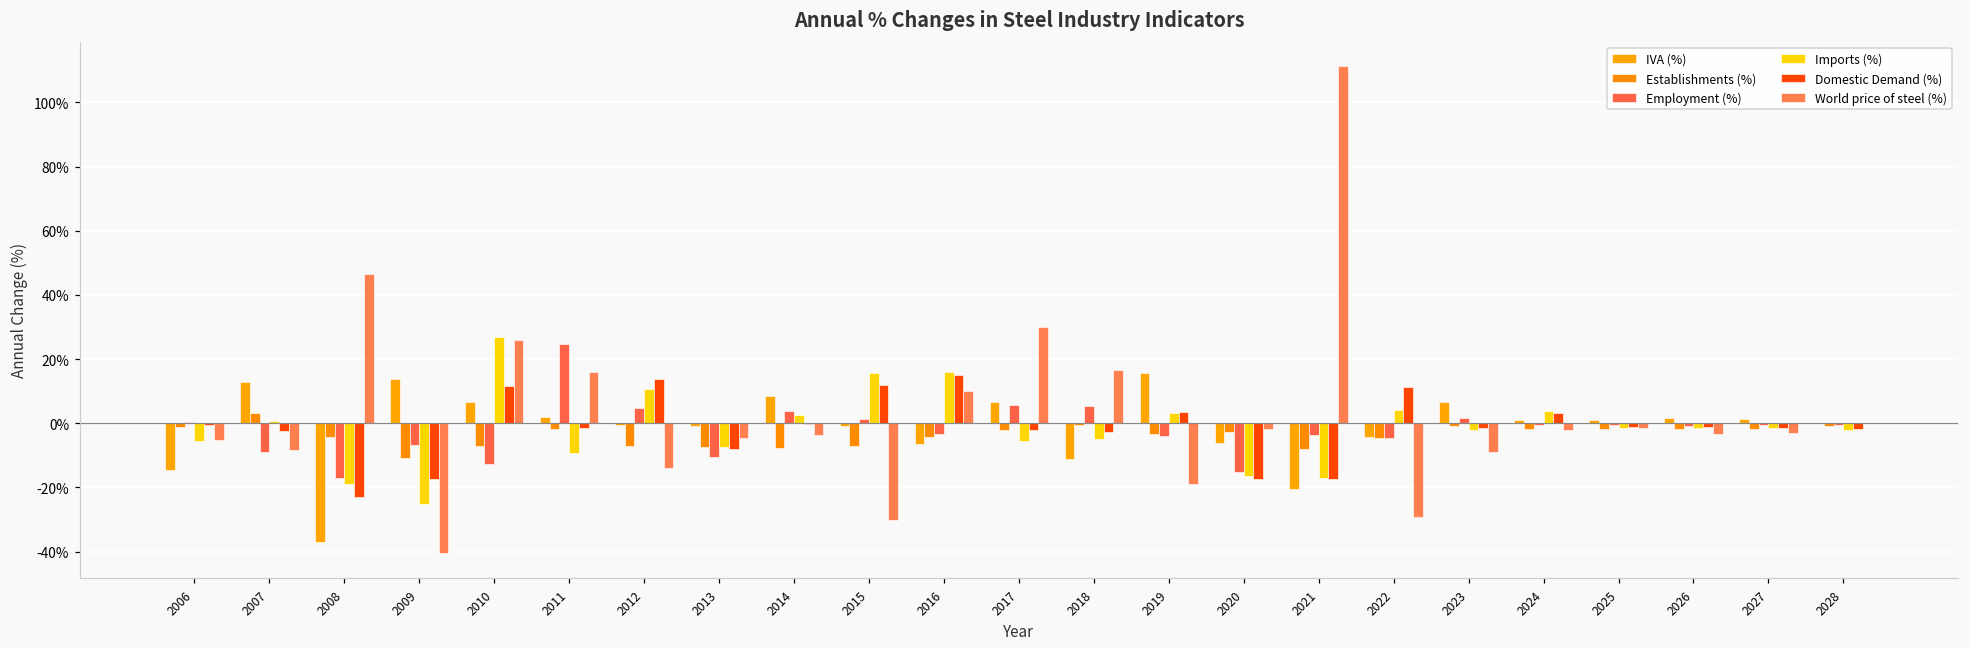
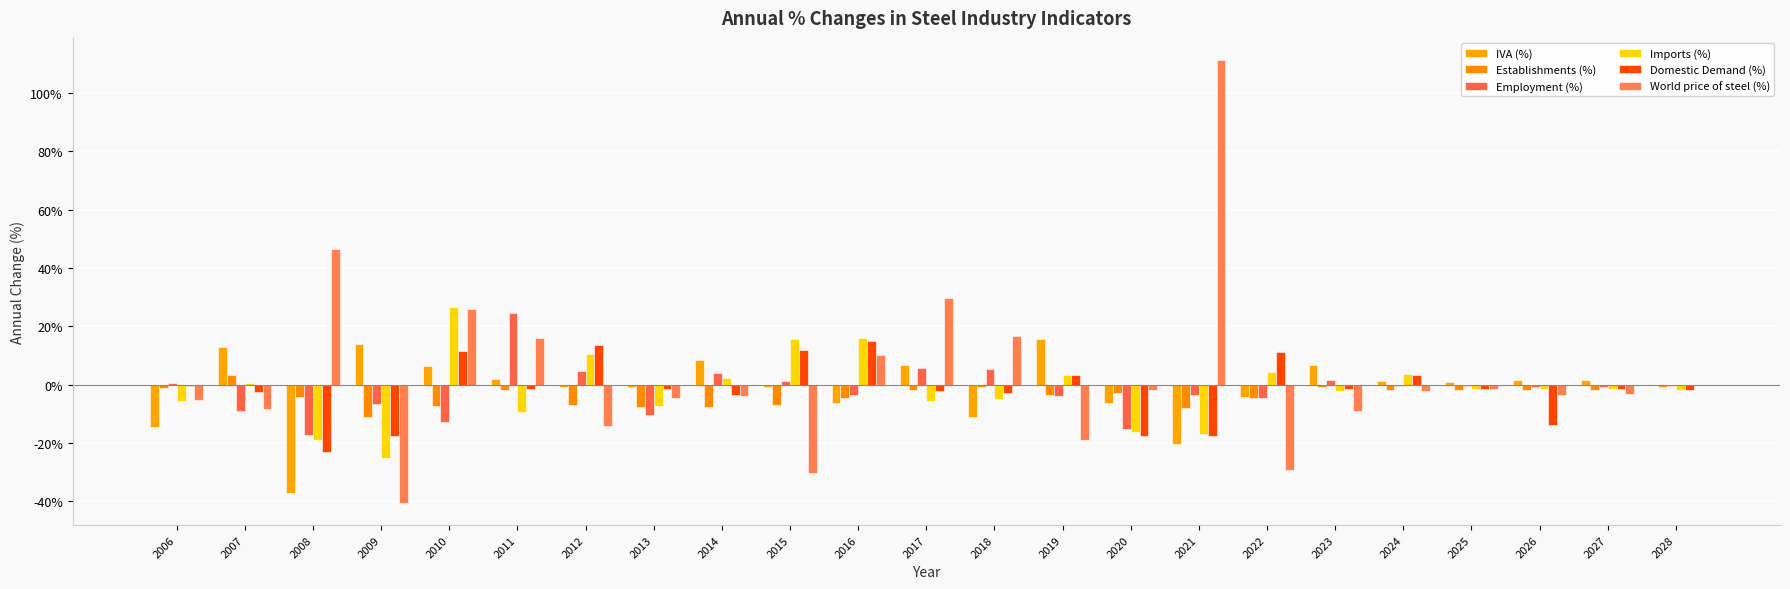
  {
    "Domestic Demand (%)": {
      "2007": "-2%",
      "2008": "-23%",
      "2009": "-17%",
      "2010": "11%",
      "2011": "-2%",
      "2012": "14%",
-     "2013": "-8%",
-     "2014": "0%",
+     "2013": "-1%",
+     "2014": "-3%",
      "2015": "12%",
      "2016": "15%",
      "2017": "-2%",
      "2018": "-3%",
      "2019": "3%",
      "2020": "-17%",
      "2021": "-17%",
      "2022": "11%",
      "2023": "-1%",
      "2024": "3%",
      "2025": "-1%",
-     "2026": "-1%",
+     "2026": "-14%",
      "2027": "-1%",
      "2028": "-2%"
    }
  }
